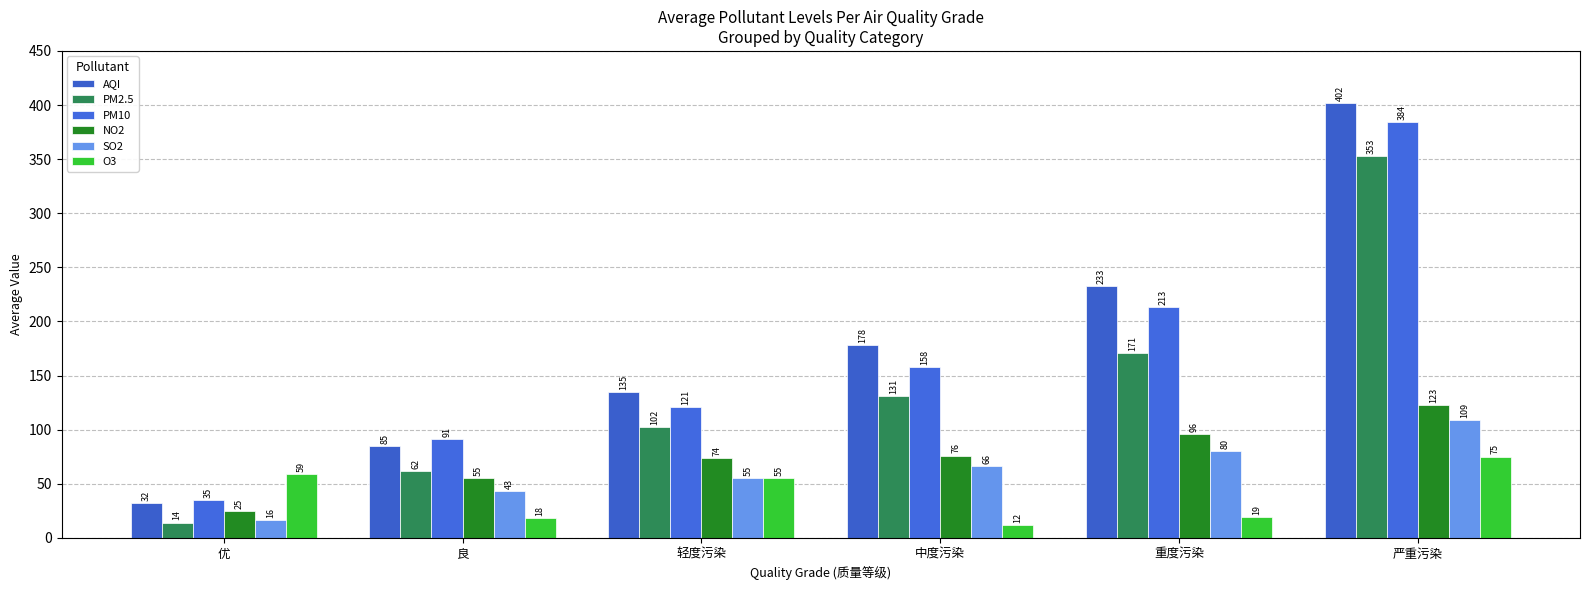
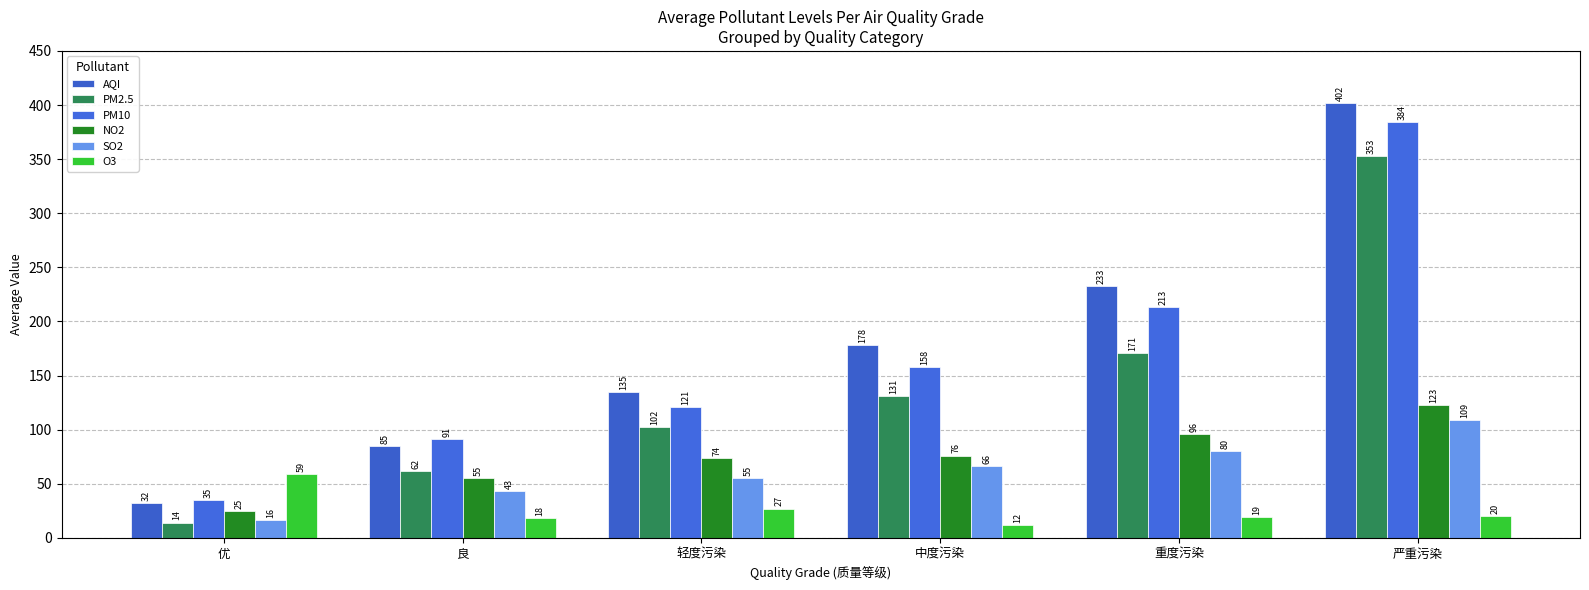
  {
    "O3": {
      "优": 59,
      "良": 18,
-     "轻度污染": 55,
+     "轻度污染": 27,
      "中度污染": 12,
      "重度污染": 19,
-     "严重污染": 75
+     "严重污染": 20
    }
  }
